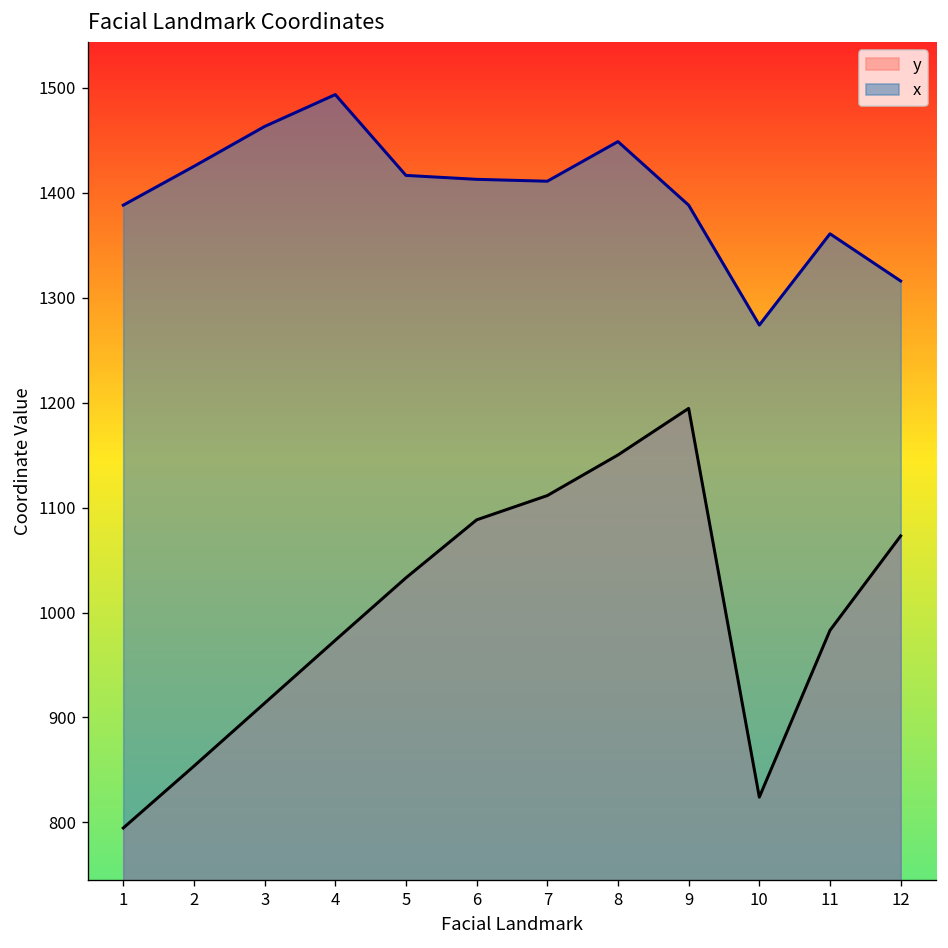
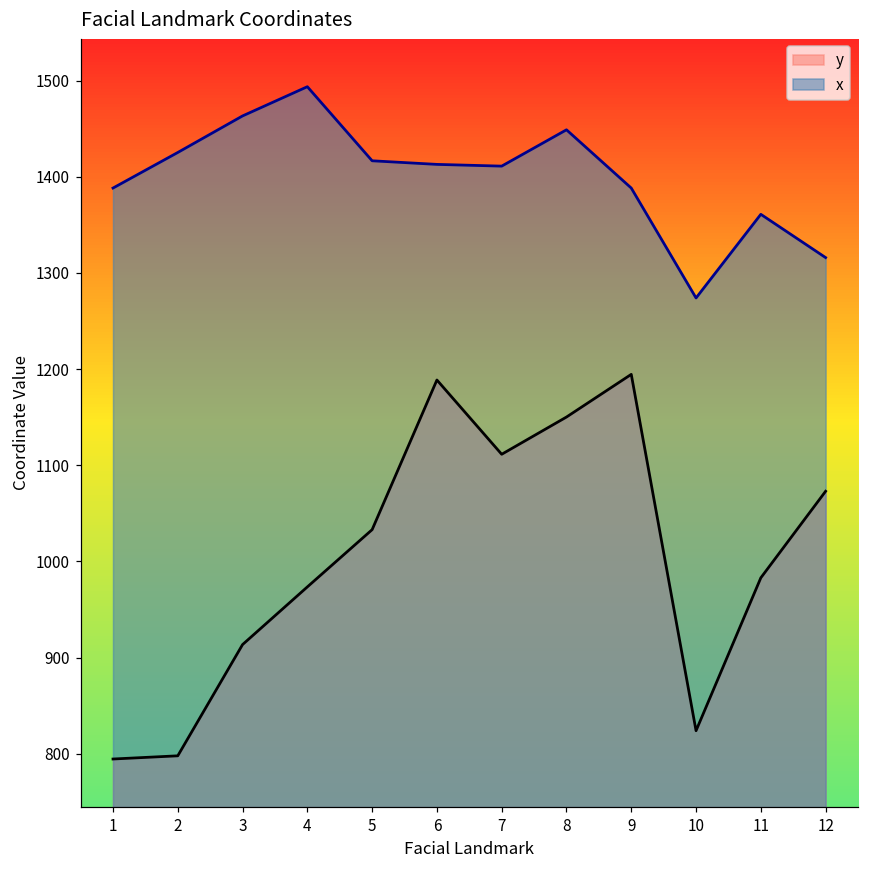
  {
    "y": {
      "1": 790,
-     "2": 850,
+     "2": 800,
      "3": 910,
      "4": 970,
      "5": 1030,
-     "6": 1090,
+     "6": 1190,
      "7": 1110,
      "8": 1150,
      "9": 1190,
      "10": 820,
      "11": 980,
      "12": 1070
    },
    "x": {
      "1": 1390,
      "2": 1430,
      "3": 1460,
      "4": 1490,
      "5": 1420,
      "6": 1410,
      "7": 1410,
      "8": 1450,
      "9": 1390,
      "10": 1270,
      "11": 1360,
      "12": 1320
    }
  }
